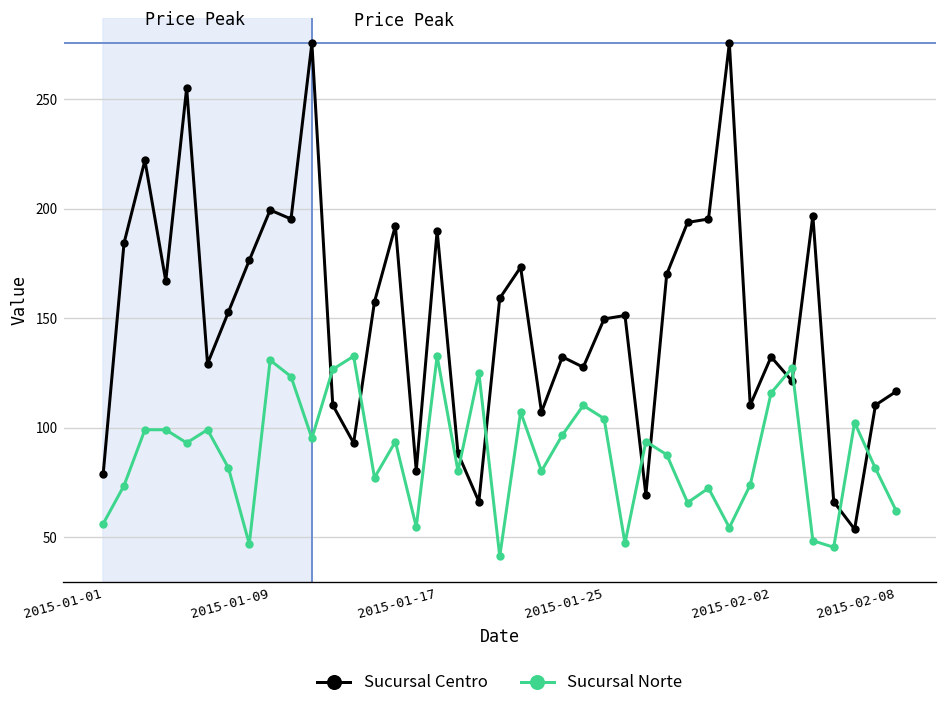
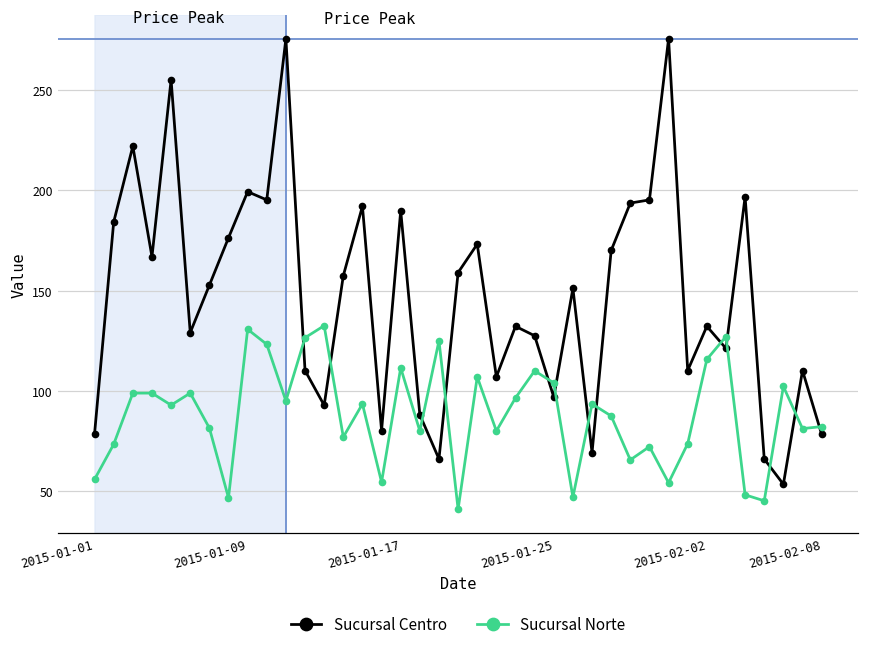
  {
    "Sucursal Centro": {
      "2015-01-01": 79,
      "2015-01-09": 199,
      "2015-01-17": 190,
-     "2015-01-25": 150,
+     "2015-01-25": 97,
      "2015-02-02": 132,
-     "2015-02-08": 117
+     "2015-02-08": 78
    },
    "Sucursal Norte": {
      "2015-01-01": 56,
      "2015-01-09": 131,
-     "2015-01-17": 133,
+     "2015-01-17": 112,
      "2015-01-25": 104,
      "2015-02-02": 116,
-     "2015-02-08": 62
+     "2015-02-08": 82
    }
  }
